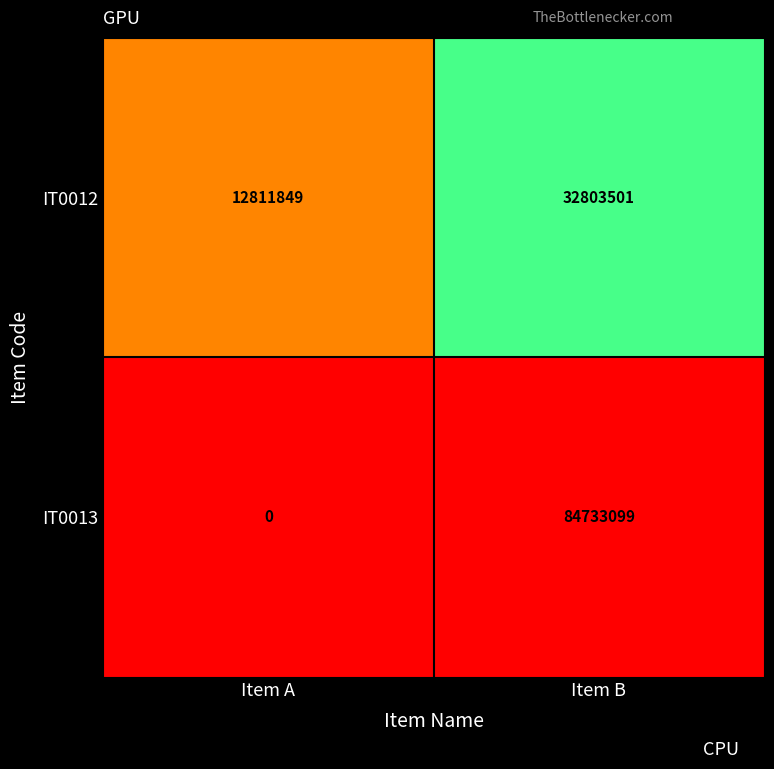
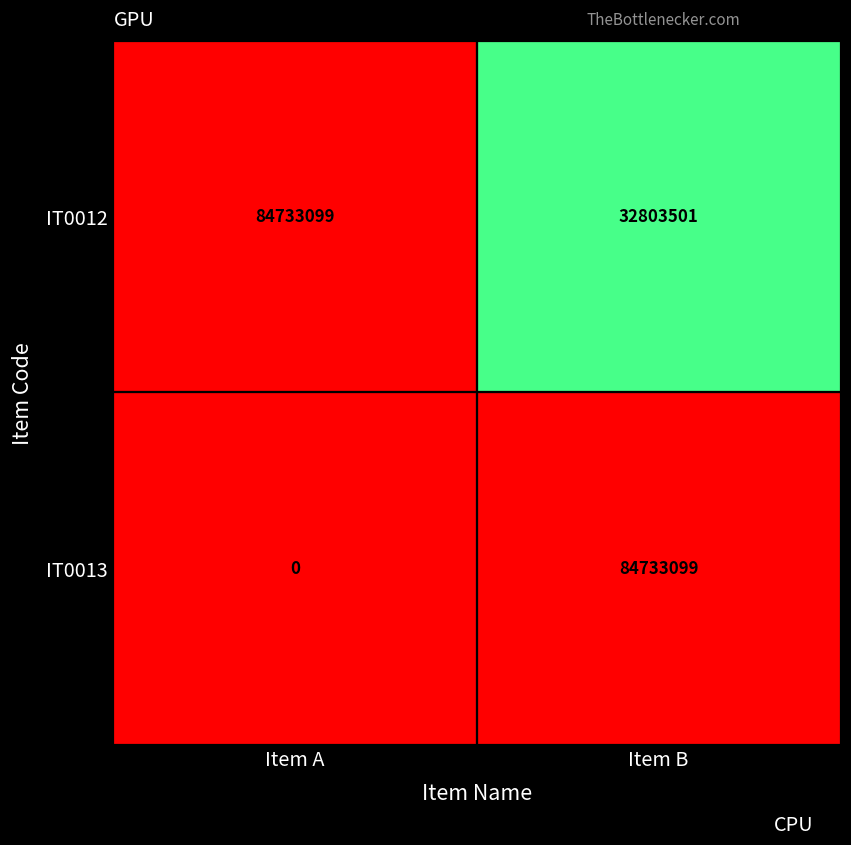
  {
    "IT0012": {
-     "Item A": 12811849,
+     "Item A": 84733099,
      "Item B": 32803501
    },
    "IT0013": {
      "Item A": 0,
      "Item B": 84733099
    }
  }
